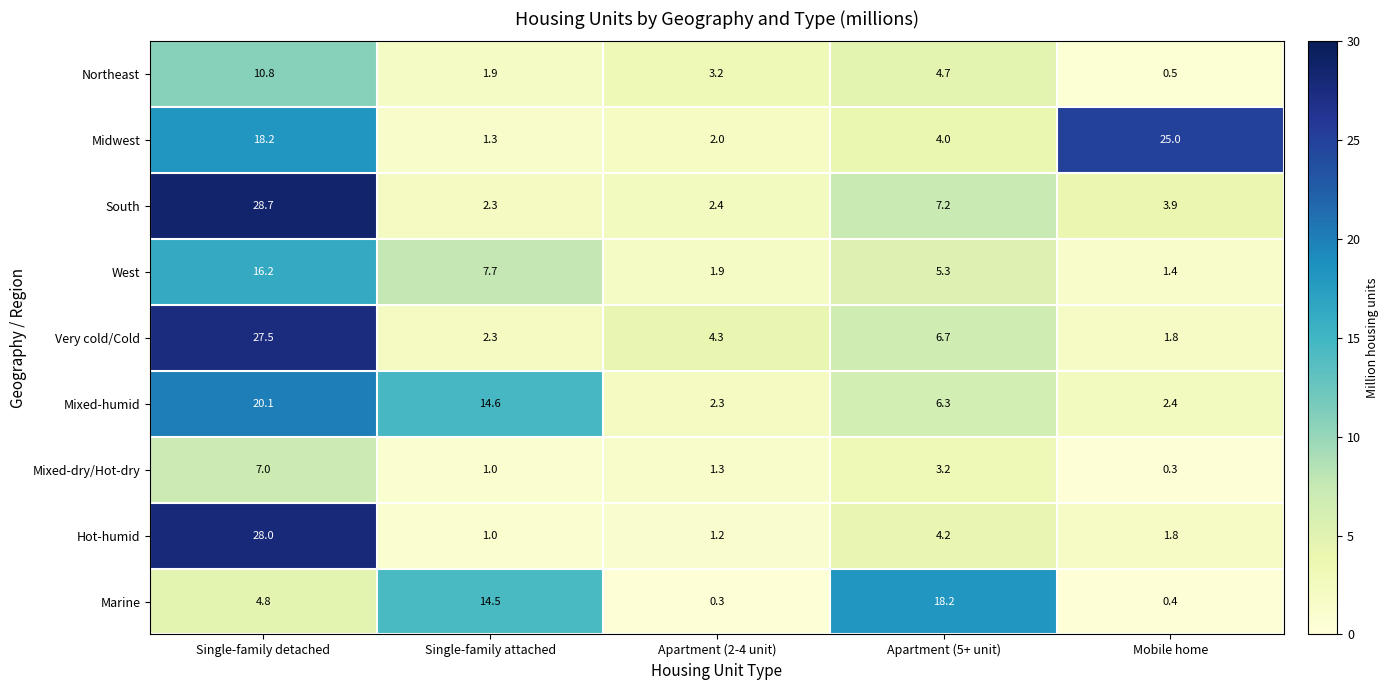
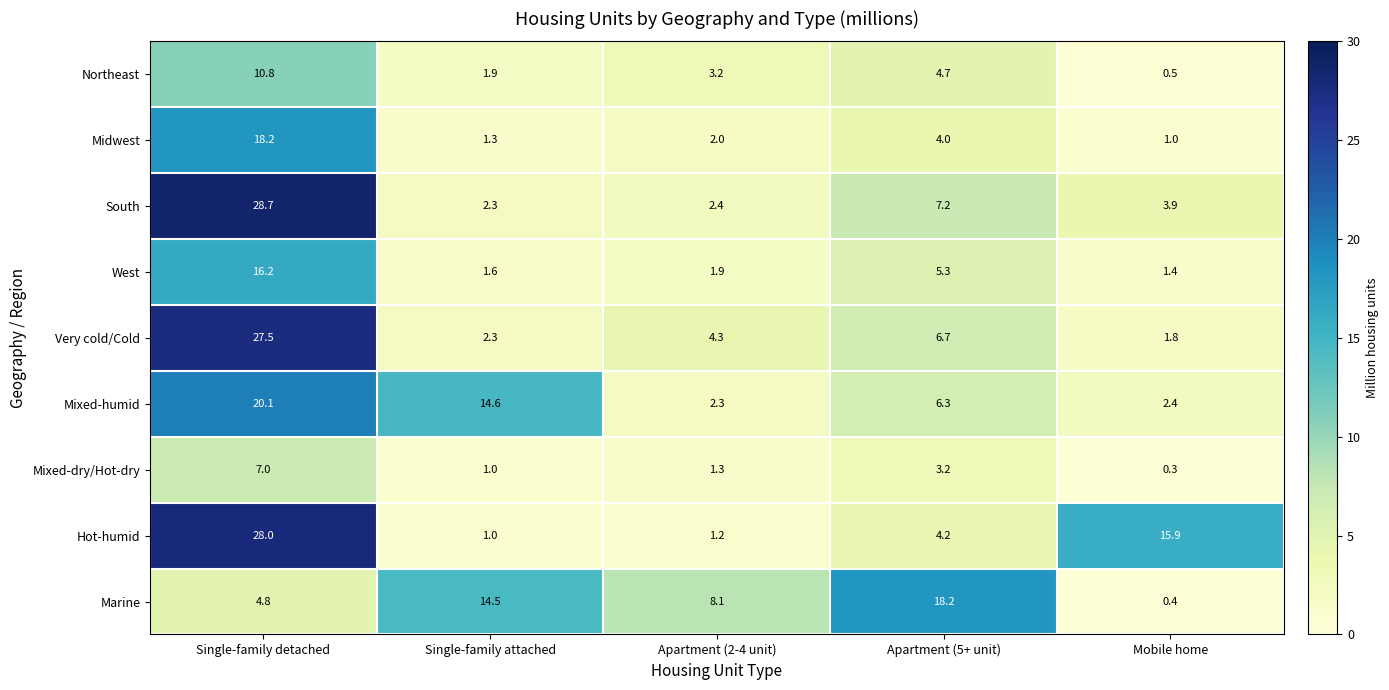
  {
    "Northeast": {
      "Single-family detached": 10.8,
      "Single-family attached": 1.9,
      "Apartment (2-4 unit)": 3.2,
      "Apartment (5+ unit)": 4.7,
      "Mobile home": 0.5
    },
    "Midwest": {
      "Single-family detached": 18.2,
      "Single-family attached": 1.3,
      "Apartment (2-4 unit)": 2.0,
      "Apartment (5+ unit)": 4.0,
-     "Mobile home": 25.0
+     "Mobile home": 1.0
    },
    "South": {
      "Single-family detached": 28.7,
      "Single-family attached": 2.3,
      "Apartment (2-4 unit)": 2.4,
      "Apartment (5+ unit)": 7.2,
      "Mobile home": 3.9
    },
    "West": {
      "Single-family detached": 16.2,
-     "Single-family attached": 7.7,
+     "Single-family attached": 1.6,
      "Apartment (2-4 unit)": 1.9,
      "Apartment (5+ unit)": 5.3,
      "Mobile home": 1.4
    },
    "Very cold/Cold": {
      "Single-family detached": 27.5,
      "Single-family attached": 2.3,
      "Apartment (2-4 unit)": 4.3,
      "Apartment (5+ unit)": 6.7,
      "Mobile home": 1.8
    },
    "Mixed-humid": {
      "Single-family detached": 20.1,
      "Single-family attached": 14.6,
      "Apartment (2-4 unit)": 2.3,
      "Apartment (5+ unit)": 6.3,
      "Mobile home": 2.4
    },
    "Mixed-dry/Hot-dry": {
      "Single-family detached": 7.0,
      "Single-family attached": 1.0,
      "Apartment (2-4 unit)": 1.3,
      "Apartment (5+ unit)": 3.2,
      "Mobile home": 0.3
    },
    "Hot-humid": {
      "Single-family detached": 28.0,
      "Single-family attached": 1.0,
      "Apartment (2-4 unit)": 1.2,
      "Apartment (5+ unit)": 4.2,
-     "Mobile home": 1.8
+     "Mobile home": 15.9
    },
    "Marine": {
      "Single-family detached": 4.8,
      "Single-family attached": 14.5,
-     "Apartment (2-4 unit)": 0.3,
+     "Apartment (2-4 unit)": 8.1,
      "Apartment (5+ unit)": 18.2,
      "Mobile home": 0.4
    }
  }
